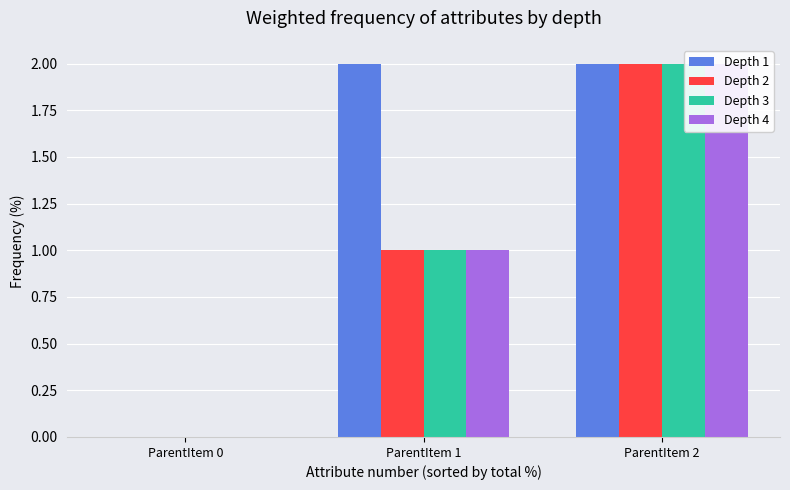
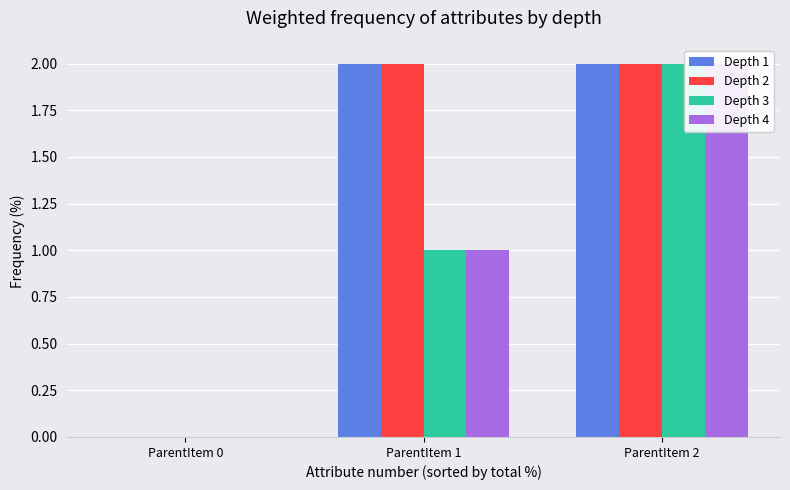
  {
    "Depth 1": {
      "ParentItem 0": 0,
      "ParentItem 1": 2,
      "ParentItem 2": 2
    },
    "Depth 2": {
      "ParentItem 0": 0,
-     "ParentItem 1": 1,
+     "ParentItem 1": 2,
      "ParentItem 2": 2
    },
    "Depth 3": {
      "ParentItem 0": 0,
      "ParentItem 1": 1,
      "ParentItem 2": 2
    },
    "Depth 4": {
      "ParentItem 0": 0,
      "ParentItem 1": 1
    }
  }
